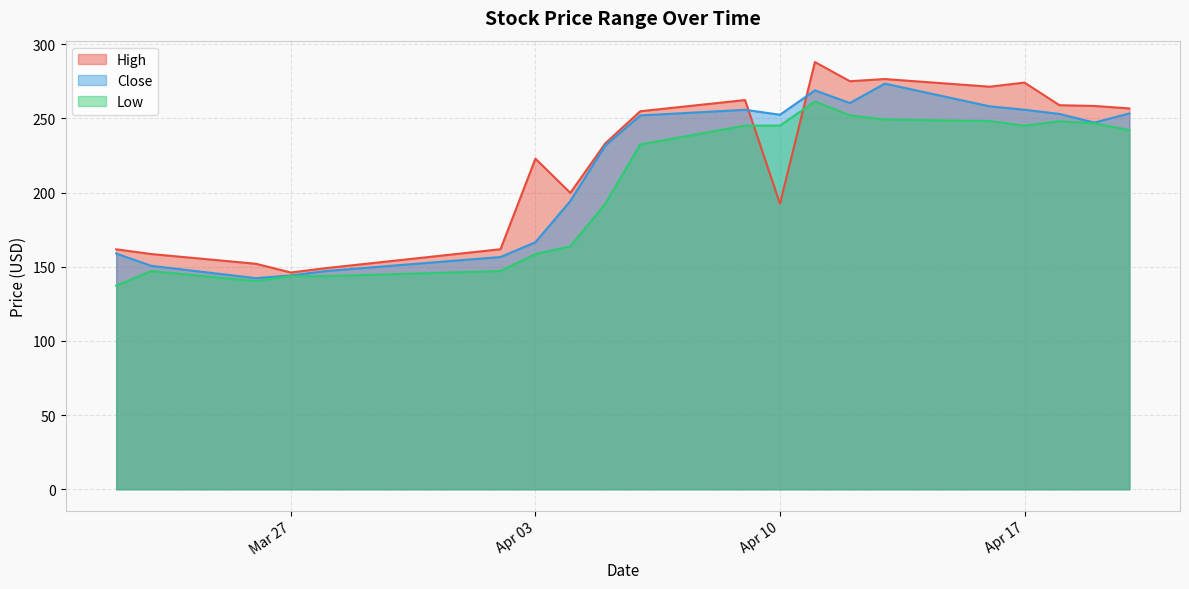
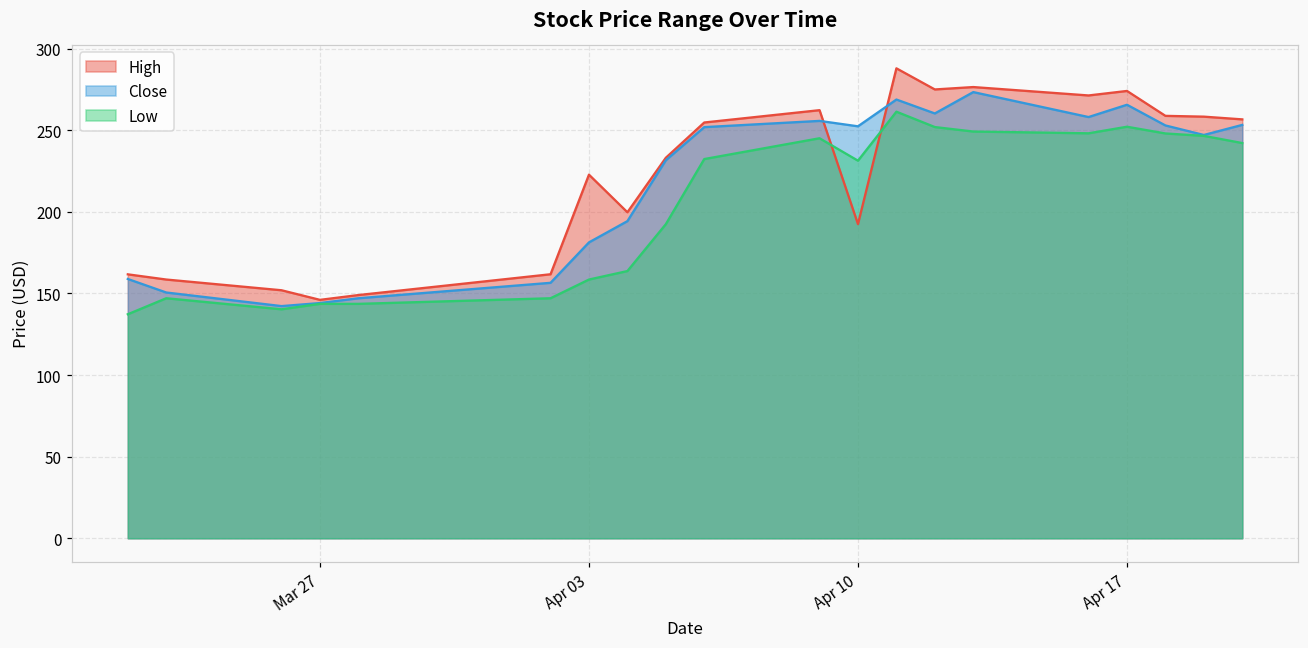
  {
    "High": {
      "Mar 27": 146,
      "Apr 03": 223,
      "Apr 10": 192,
      "Apr 17": 274
    },
    "Close": {
-     "Apr 03": 166,
+     "Apr 03": 181,
      "Apr 10": 252,
-     "Apr 17": 256
+     "Apr 17": 266
    },
    "Low": {
      "Apr 03": 159,
-     "Apr 10": 245,
-     "Apr 17": 245
+     "Apr 10": 231,
+     "Apr 17": 252
    }
  }
